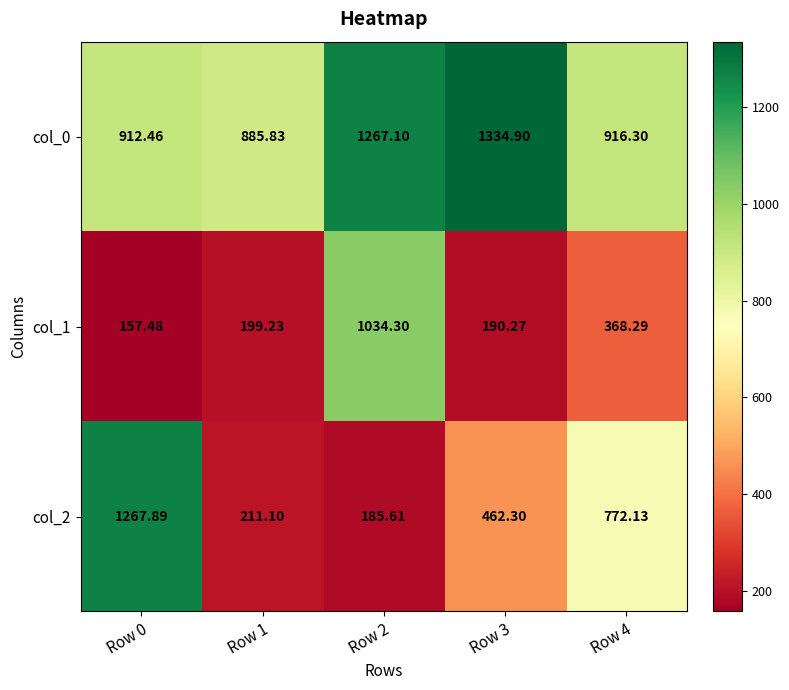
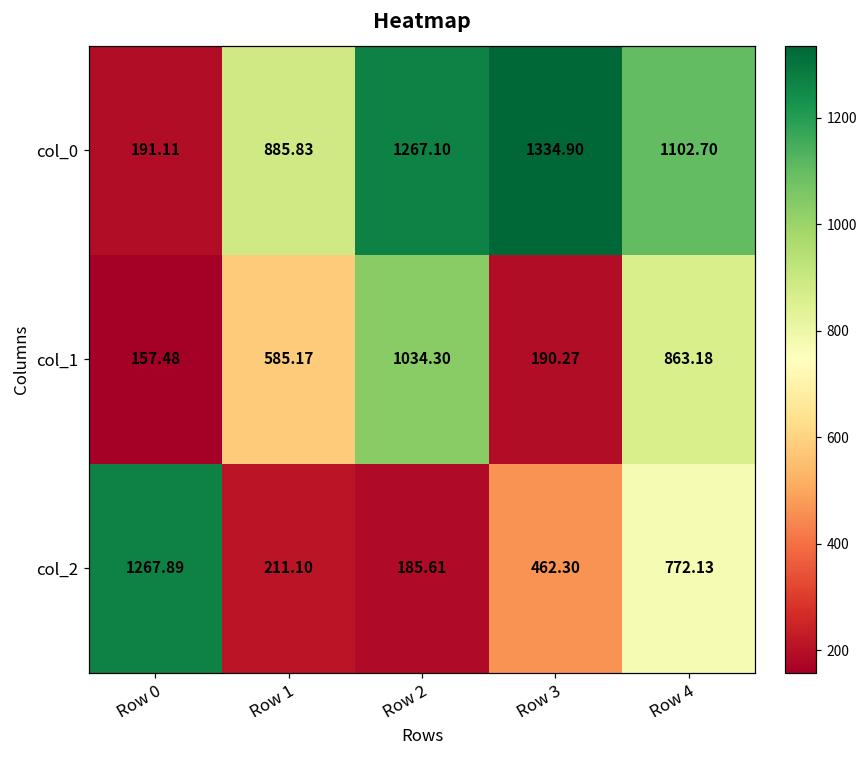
  {
    "col_0": {
-     "Row 0": 912.46,
+     "Row 0": 191.11,
      "Row 1": 885.83,
      "Row 2": 1267.10,
      "Row 3": 1334.90,
-     "Row 4": 916.30
+     "Row 4": 1102.70
    },
    "col_1": {
      "Row 0": 157.48,
-     "Row 1": 199.23,
+     "Row 1": 585.17,
      "Row 2": 1034.30,
      "Row 3": 190.27,
-     "Row 4": 368.29
+     "Row 4": 863.18
    },
    "col_2": {
      "Row 0": 1267.89,
      "Row 1": 211.10,
      "Row 2": 185.61,
      "Row 3": 462.30,
      "Row 4": 772.13
    }
  }
